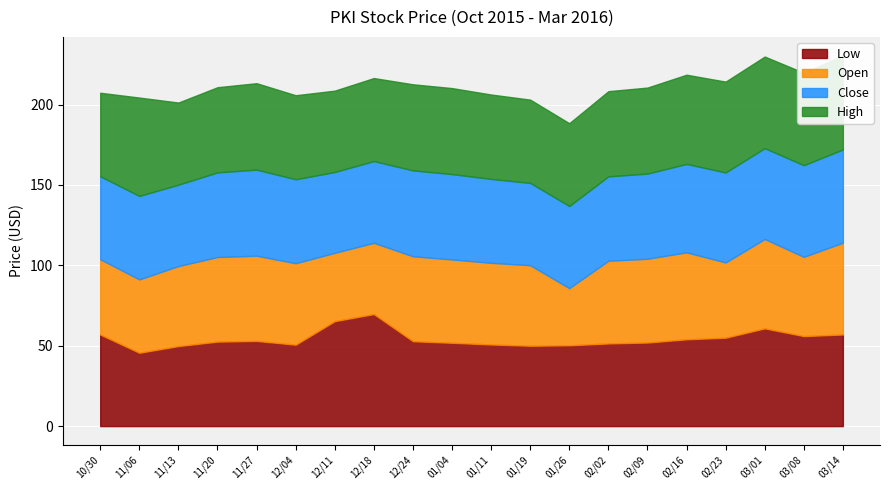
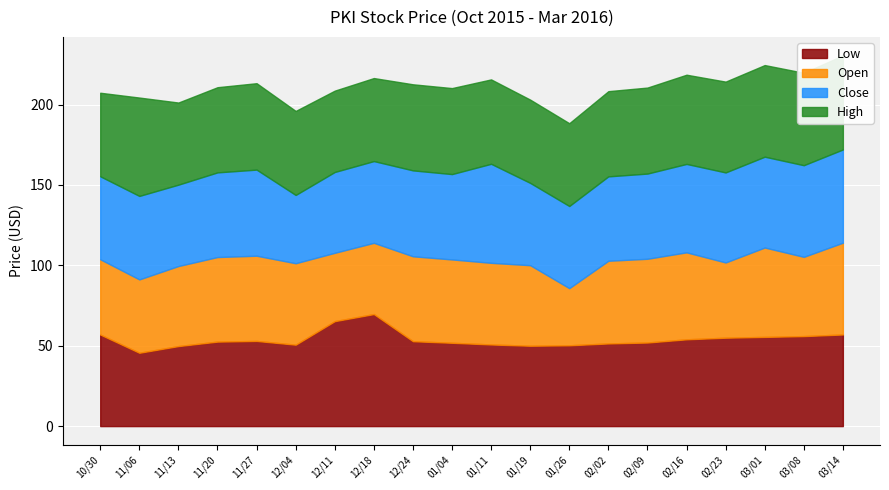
  {
    "Low": {
      "10/30": 57,
      "11/06": 46,
      "11/13": 50,
      "11/20": 53,
      "11/27": 53,
      "12/04": 51,
      "12/11": 65,
      "12/18": 70,
      "12/24": 53,
      "01/04": 52,
      "01/11": 51,
      "01/19": 50,
      "01/26": 50,
      "02/02": 51,
      "02/09": 52,
      "02/16": 54,
      "02/23": 55,
-     "03/01": 61,
+     "03/01": 56,
      "03/08": 56,
      "03/14": 57
    },
    "Open": {
      "10/30": 47,
      "11/06": 46,
      "11/13": 50,
      "11/20": 53,
      "11/27": 53,
      "12/04": 51,
      "12/11": 43,
      "12/18": 44,
      "12/24": 53,
      "01/04": 52,
      "01/11": 51,
      "01/19": 50,
      "01/26": 36,
      "02/02": 51,
      "02/09": 52,
      "02/16": 54,
      "02/23": 47,
      "03/01": 56,
      "03/08": 49,
      "03/14": 57
    },
    "Close": {
      "10/30": 52,
      "11/06": 52,
      "11/13": 51,
      "11/20": 53,
      "11/27": 54,
-     "12/04": 52,
+     "12/04": 42,
      "12/11": 50,
      "12/18": 51,
      "12/24": 53,
      "01/04": 53,
-     "01/11": 52,
+     "01/11": 62,
      "01/19": 51,
      "01/26": 51,
      "02/02": 53,
      "02/09": 53,
      "02/16": 55,
      "02/23": 56,
      "03/01": 57,
      "03/08": 57,
      "03/14": 58
    },
    "High": {
      "10/30": 52,
      "11/06": 61,
      "11/13": 51,
      "11/20": 53,
      "11/27": 54,
      "12/04": 52,
      "12/11": 51,
      "12/18": 52,
      "12/24": 54,
      "01/04": 54,
      "01/11": 53,
      "01/19": 52,
      "01/26": 52,
      "02/02": 53,
      "02/09": 54,
      "02/16": 56,
      "02/23": 57,
      "03/01": 57
    }
  }
